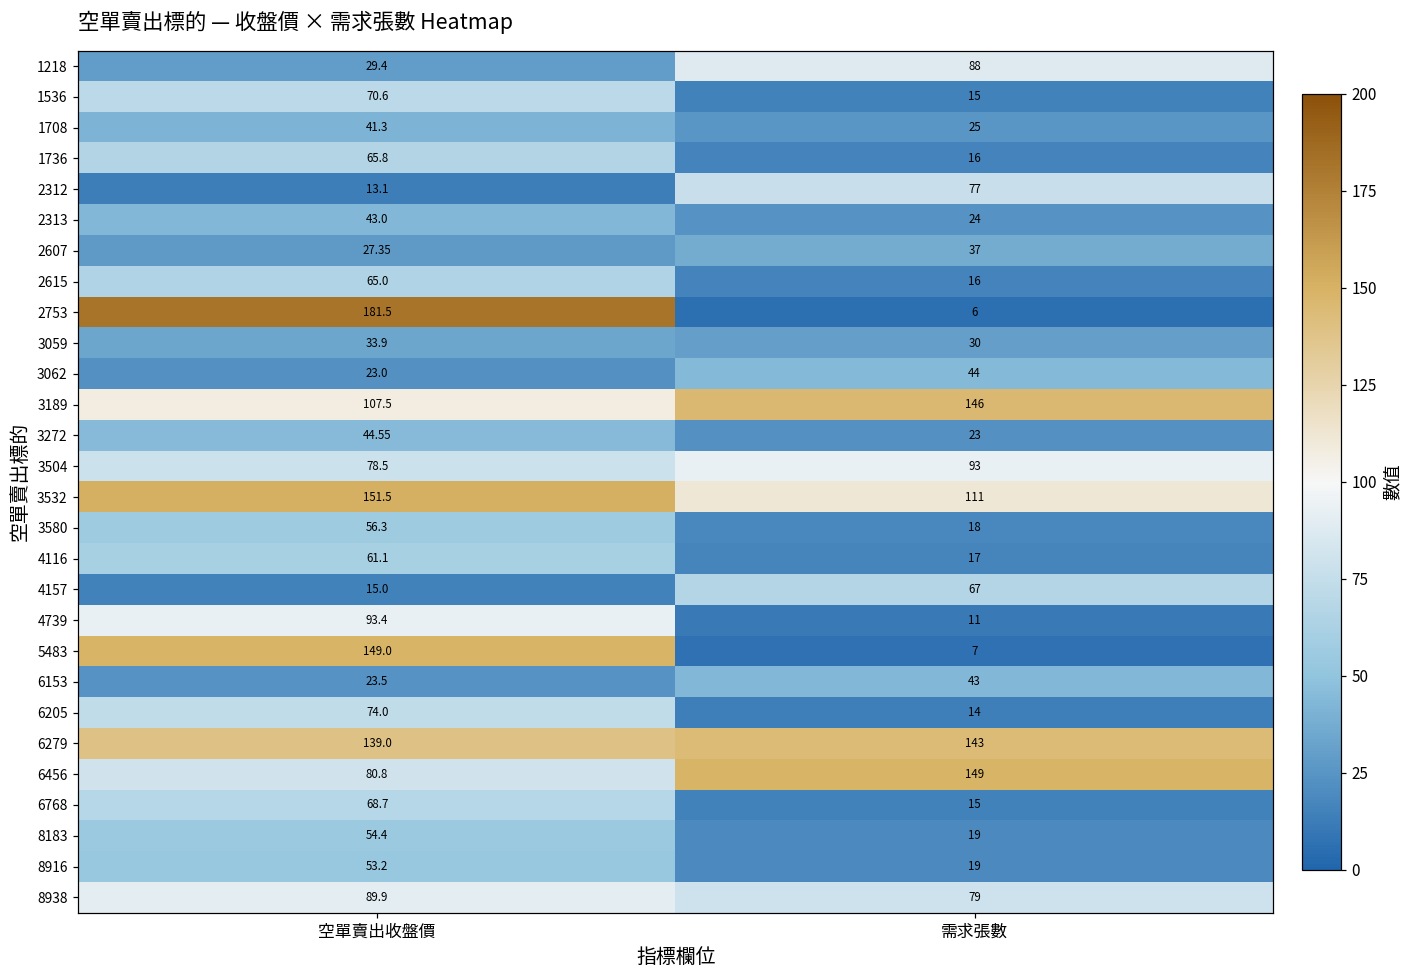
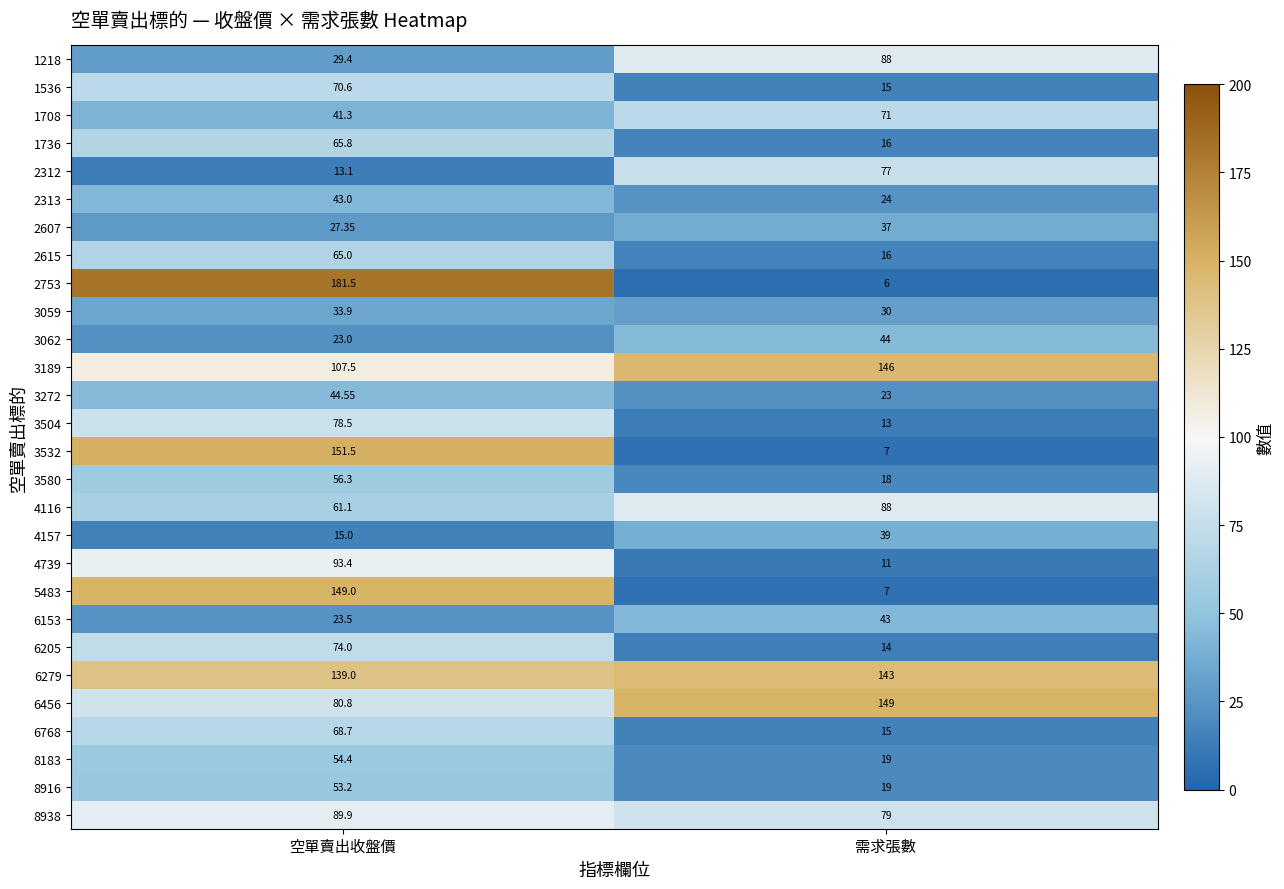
  {
    "1218": {
      "空單賣出收盤價": 29.4,
      "需求張數": 88
    },
    "1536": {
      "空單賣出收盤價": 70.6,
      "需求張數": 15
    },
    "1708": {
      "空單賣出收盤價": 41.3,
-     "需求張數": 25
+     "需求張數": 71
    },
    "1736": {
      "空單賣出收盤價": 65.8,
      "需求張數": 16
    },
    "2312": {
      "空單賣出收盤價": 13.1,
      "需求張數": 77
    },
    "2313": {
      "空單賣出收盤價": 43.0,
      "需求張數": 24
    },
    "2607": {
      "空單賣出收盤價": 27.35,
      "需求張數": 37
    },
    "2615": {
      "空單賣出收盤價": 65.0,
      "需求張數": 16
    },
    "2753": {
      "空單賣出收盤價": 181.5,
      "需求張數": 6
    },
    "3059": {
      "空單賣出收盤價": 33.9,
      "需求張數": 30
    },
    "3062": {
      "空單賣出收盤價": 23.0,
      "需求張數": 44
    },
    "3189": {
      "空單賣出收盤價": 107.5,
      "需求張數": 146
    },
    "3272": {
      "空單賣出收盤價": 44.55,
      "需求張數": 23
    },
    "3504": {
      "空單賣出收盤價": 78.5,
-     "需求張數": 93
+     "需求張數": 13
    },
    "3532": {
      "空單賣出收盤價": 151.5,
-     "需求張數": 111
+     "需求張數": 7
    },
    "3580": {
      "空單賣出收盤價": 56.3,
      "需求張數": 18
    },
    "4116": {
      "空單賣出收盤價": 61.1,
-     "需求張數": 17
+     "需求張數": 88
    },
    "4157": {
      "空單賣出收盤價": 15.0,
-     "需求張數": 67
+     "需求張數": 39
    },
    "4739": {
      "空單賣出收盤價": 93.4,
      "需求張數": 11
    },
    "5483": {
      "空單賣出收盤價": 149.0,
      "需求張數": 7
    },
    "6153": {
      "空單賣出收盤價": 23.5,
      "需求張數": 43
    },
    "6205": {
      "空單賣出收盤價": 74.0,
      "需求張數": 14
    },
    "6279": {
      "空單賣出收盤價": 139.0,
      "需求張數": 143
    },
    "6456": {
      "空單賣出收盤價": 80.8,
      "需求張數": 149
    },
    "6768": {
      "空單賣出收盤價": 68.7,
      "需求張數": 15
    },
    "8183": {
      "空單賣出收盤價": 54.4,
      "需求張數": 19
    },
    "8916": {
      "空單賣出收盤價": 53.2,
      "需求張數": 19
    },
    "8938": {
      "空單賣出收盤價": 89.9,
      "需求張數": 79
    }
  }
